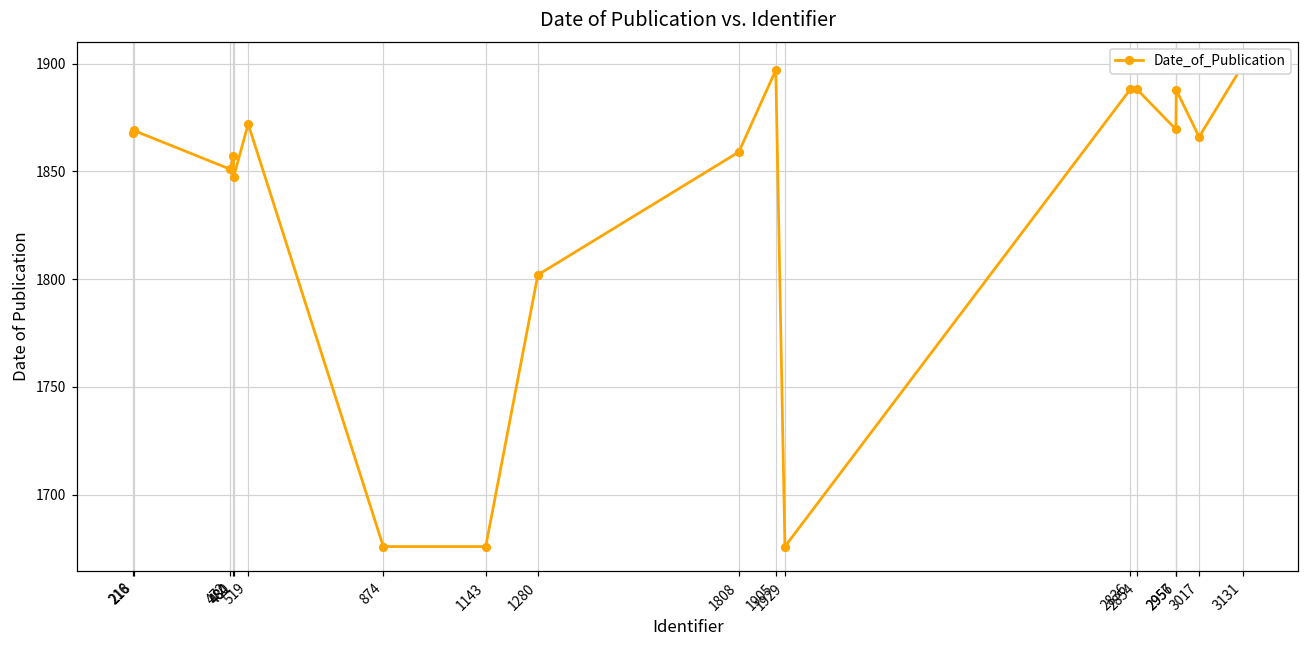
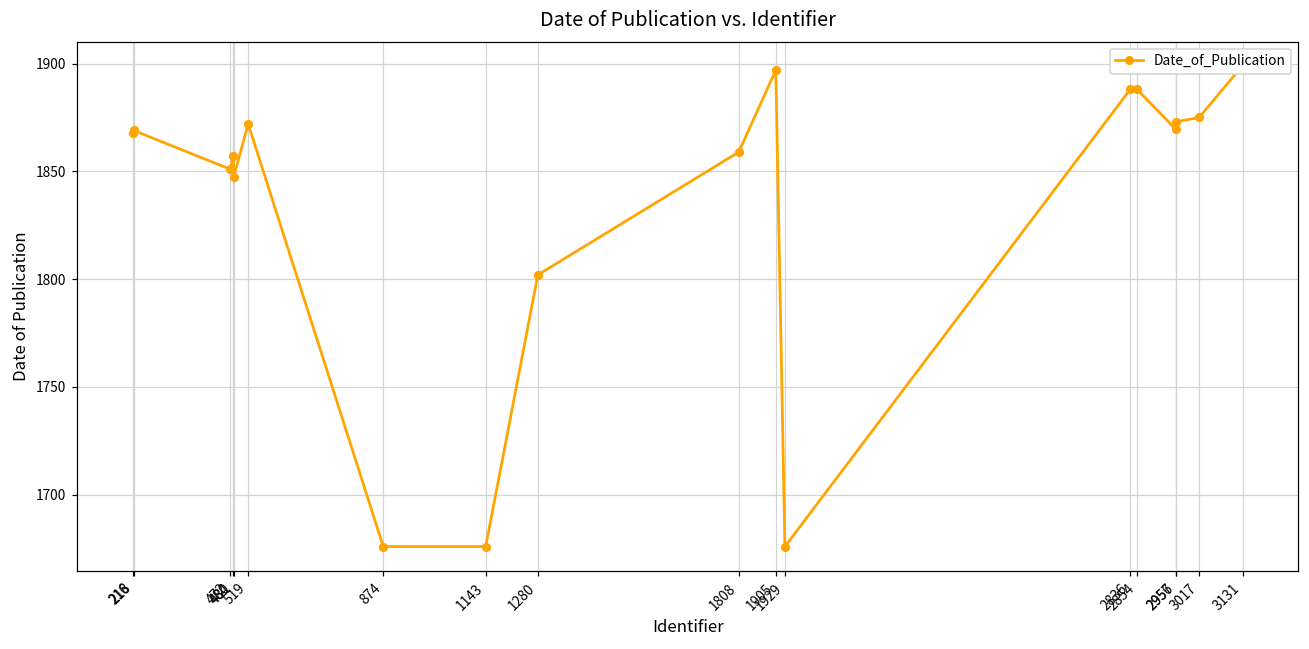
  {
    "216": 1868,
    "218": 1869,
    "472": 1851,
    "480": 1857,
    "481": 1847,
    "519": 1872,
    "874": 1676,
    "1143": 1676,
    "1280": 1802,
    "1808": 1859,
    "1905": 1897,
    "1929": 1676,
    "2836": 1888,
    "2854": 1888,
    "2956": 1870,
-   "2957": 1888,
-   "3017": 1866
+   "2957": 1873,
+   "3017": 1875
  }
